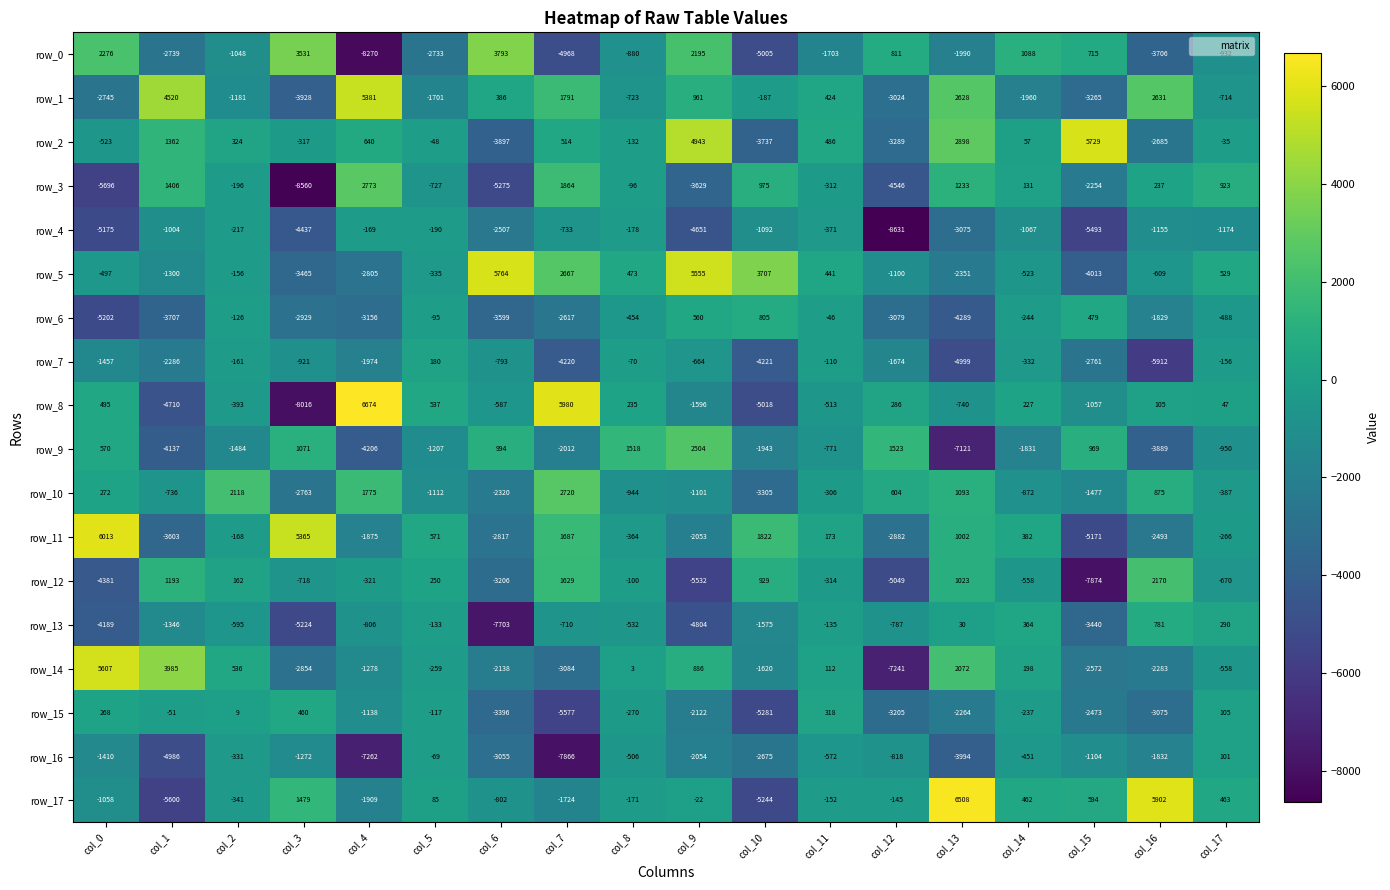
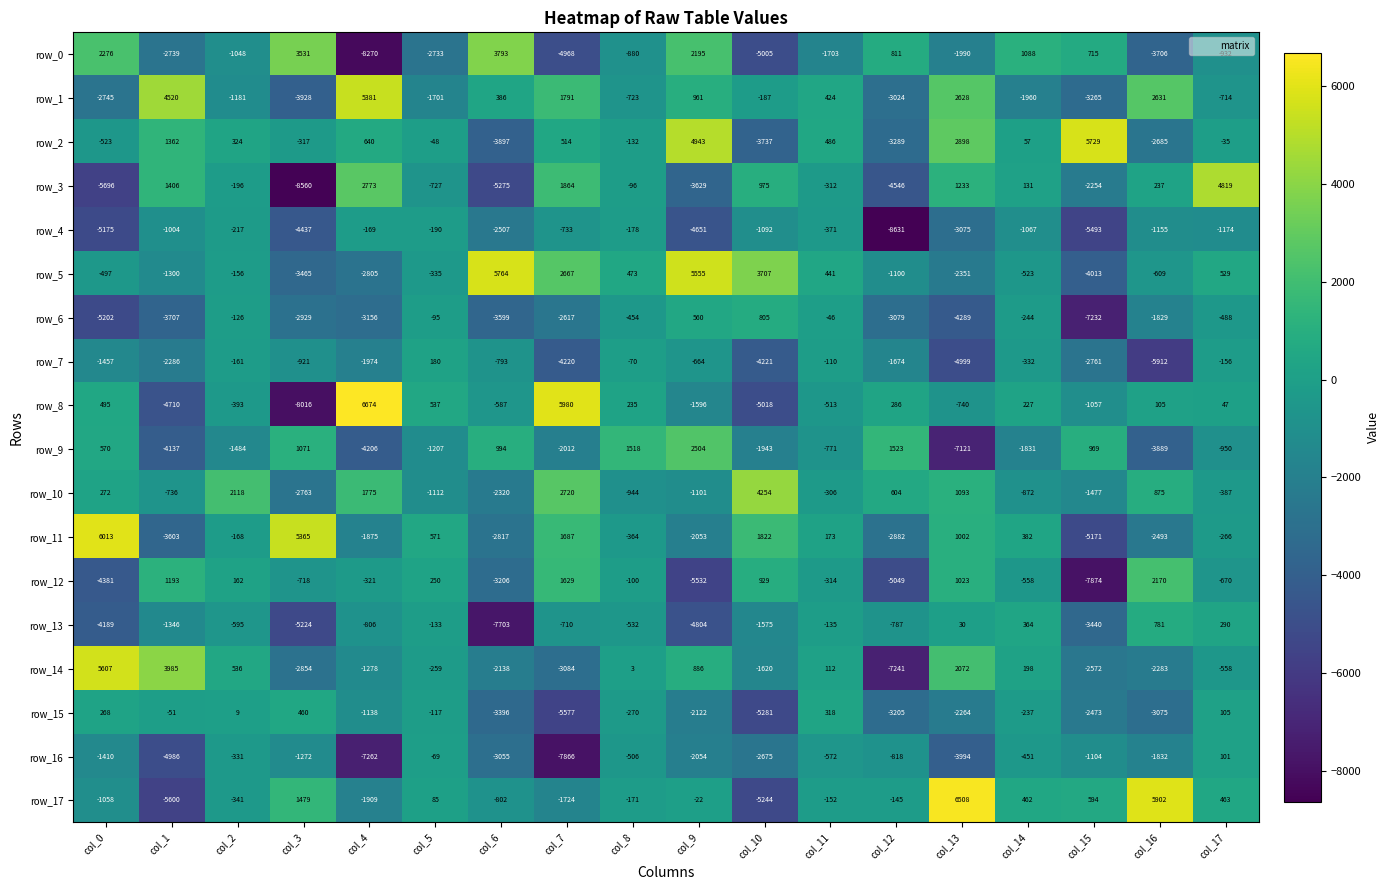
  {
    "row_3": {
      "col_0": -5696,
      "col_1": 1406,
      "col_2": -196,
      "col_3": -8560,
      "col_4": 2773,
      "col_5": -727,
      "col_6": -5275,
      "col_7": 1864,
      "col_8": -96,
      "col_9": -3629,
      "col_10": 975,
      "col_11": -312,
      "col_12": -4546,
      "col_13": 1233,
      "col_14": 131,
      "col_15": -2254,
      "col_16": 237,
-     "col_17": 923
+     "col_17": 4819
    },
    "row_6": {
      "col_0": -5202,
      "col_1": -3707,
      "col_2": -126,
      "col_3": -2929,
      "col_4": -3156,
      "col_5": -95,
      "col_6": -3599,
      "col_7": -2617,
      "col_8": -454,
      "col_9": 560,
      "col_10": 805,
      "col_11": -46,
      "col_12": -3079,
      "col_13": -4289,
      "col_14": -244,
-     "col_15": 479,
+     "col_15": -7232,
      "col_16": -1829,
      "col_17": -488
    },
    "row_10": {
      "col_0": 272,
      "col_1": -736,
      "col_2": 2118,
      "col_3": -2763,
      "col_4": 1775,
      "col_5": -1112,
      "col_6": -2320,
      "col_7": 2720,
      "col_8": -944,
      "col_9": -1101,
-     "col_10": -3305,
+     "col_10": 4254,
      "col_11": -306,
      "col_12": 604,
      "col_13": 1093,
      "col_14": -872,
      "col_15": -1477,
      "col_16": 875,
      "col_17": -387
    }
  }
